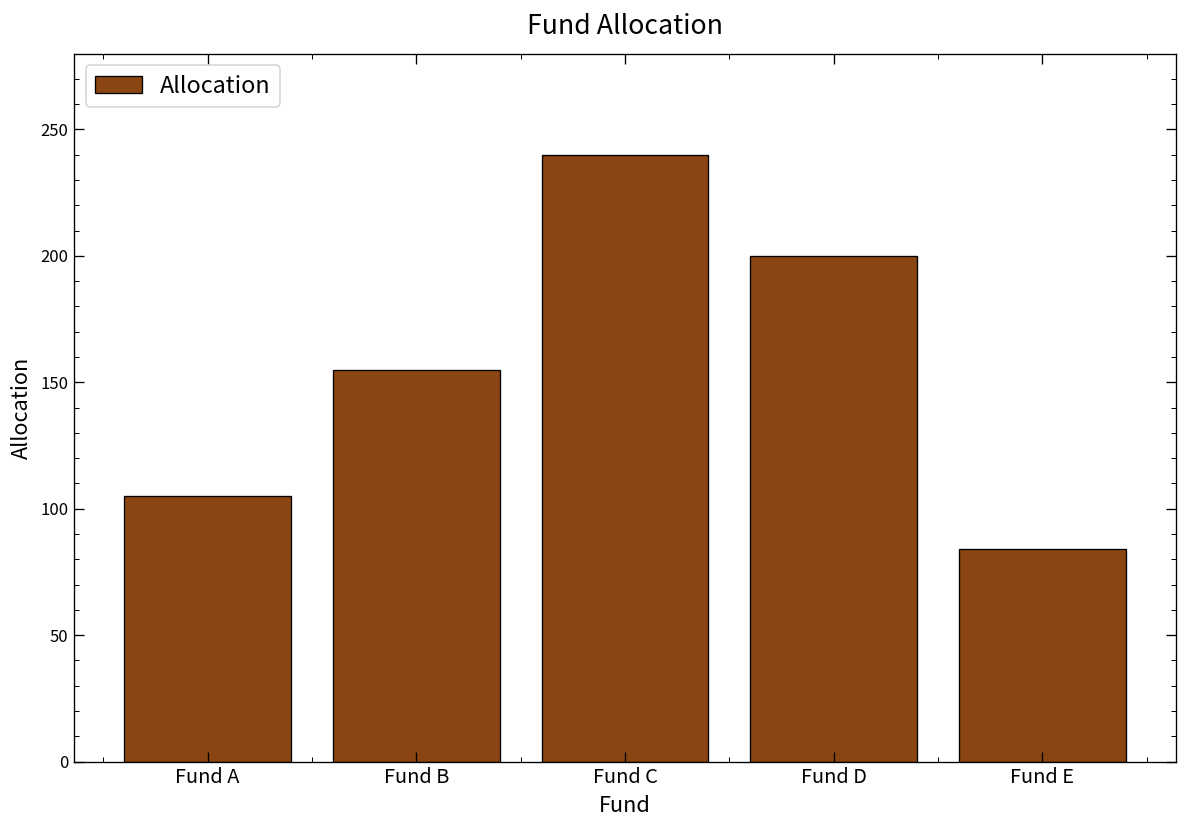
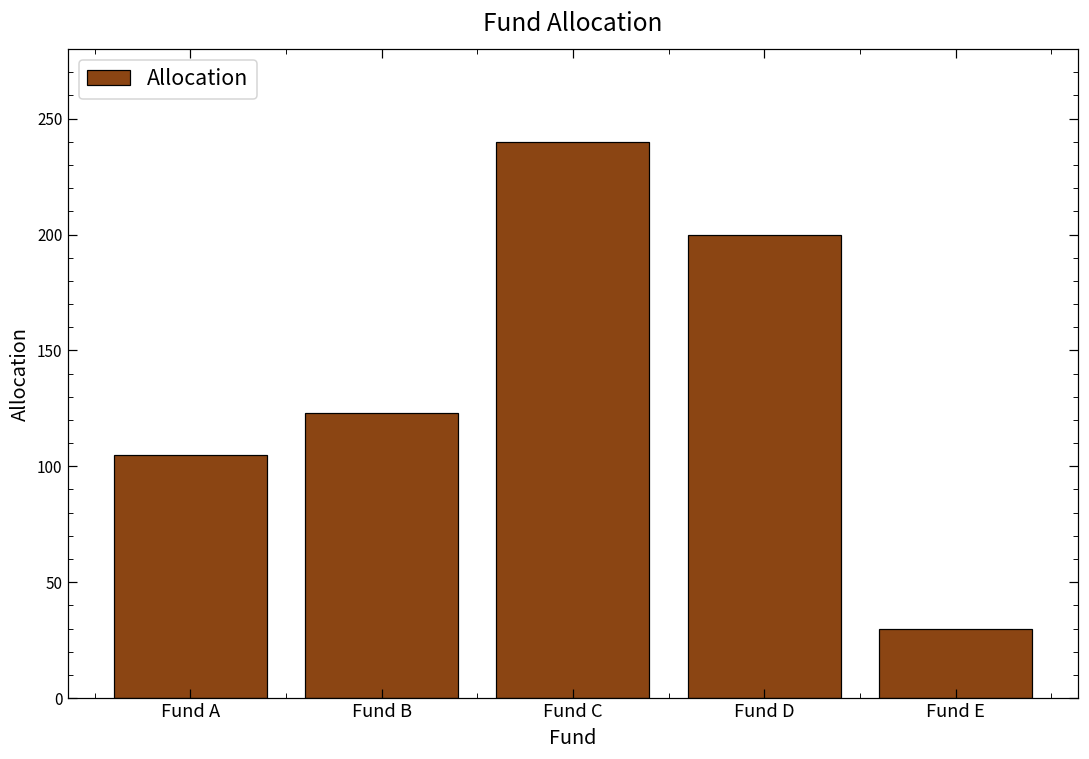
  {
    "Fund A": 105,
-   "Fund B": 155,
+   "Fund B": 123,
    "Fund C": 240,
    "Fund D": 200,
-   "Fund E": 84
+   "Fund E": 30
  }
